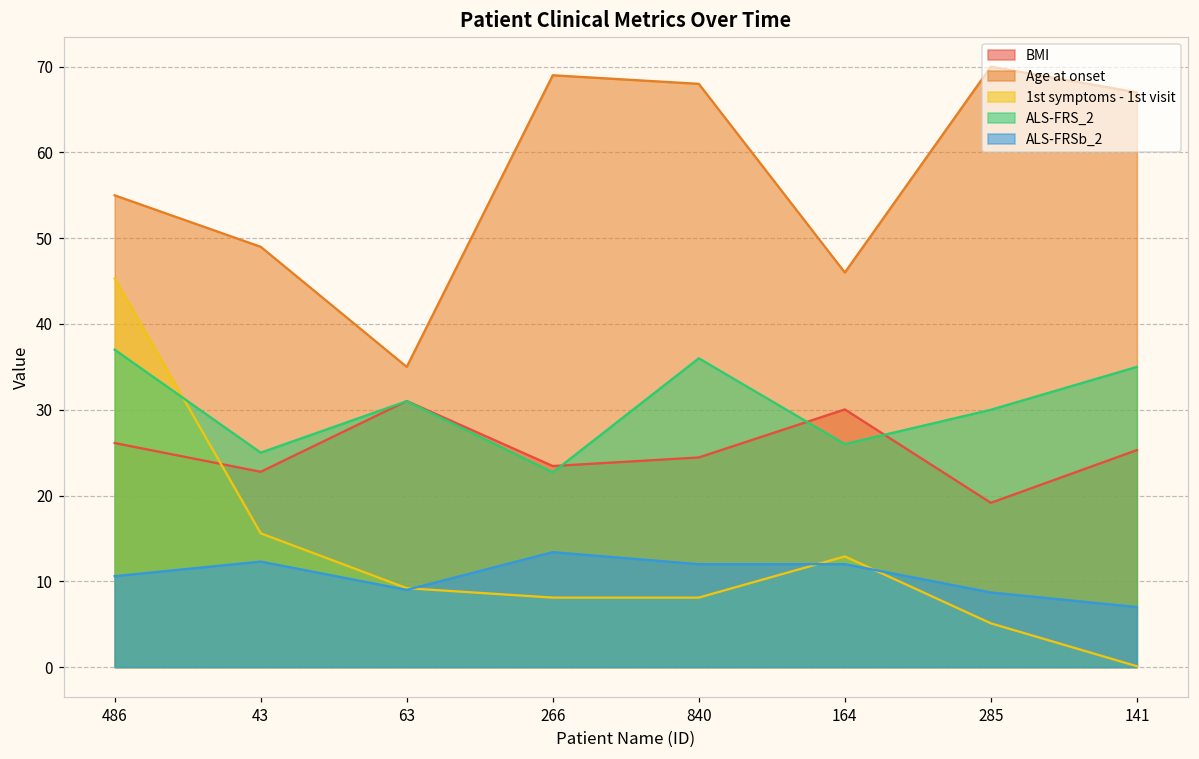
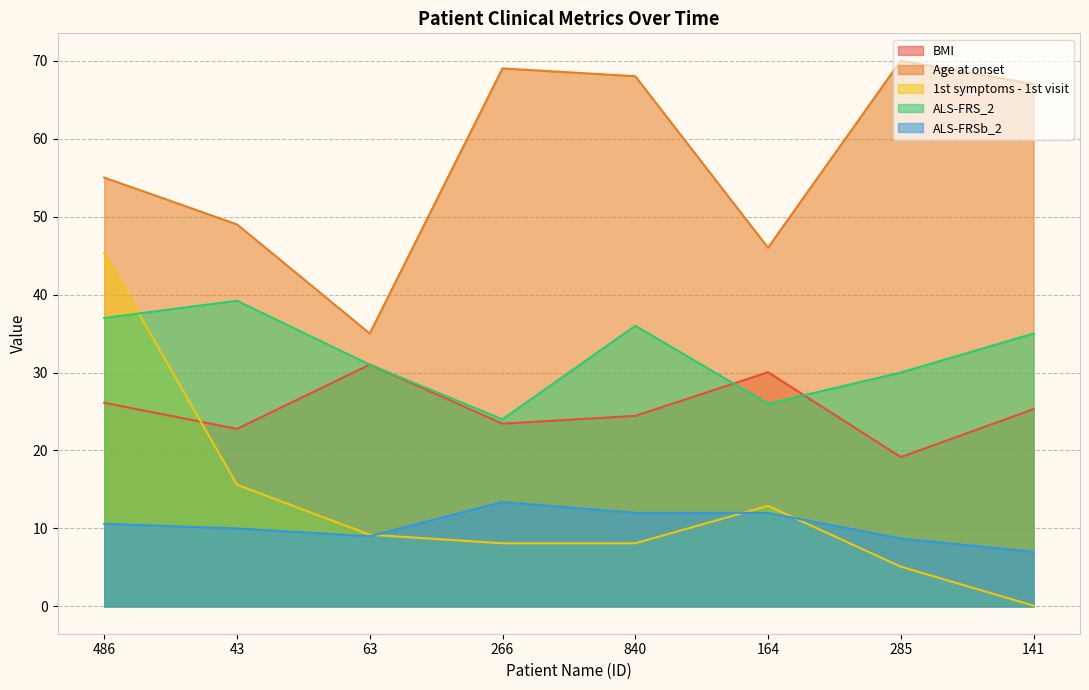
  {
    "1st symptoms - 1st visit": {
      "486": 45,
      "43": 16,
      "266": 8,
      "840": 8,
      "164": 13,
      "285": 5,
      "141": 0
    },
    "ALS-FRS_2": {
      "486": 37,
-     "43": 25,
-     "266": 23,
+     "43": 39,
+     "266": 24,
      "840": 36,
      "164": 26,
      "285": 30,
      "141": 35
    },
    "ALS-FRSb_2": {
      "486": 11,
-     "43": 12,
+     "43": 10,
      "266": 13,
      "840": 12,
      "164": 12,
      "285": 9,
      "141": 7
    }
  }
